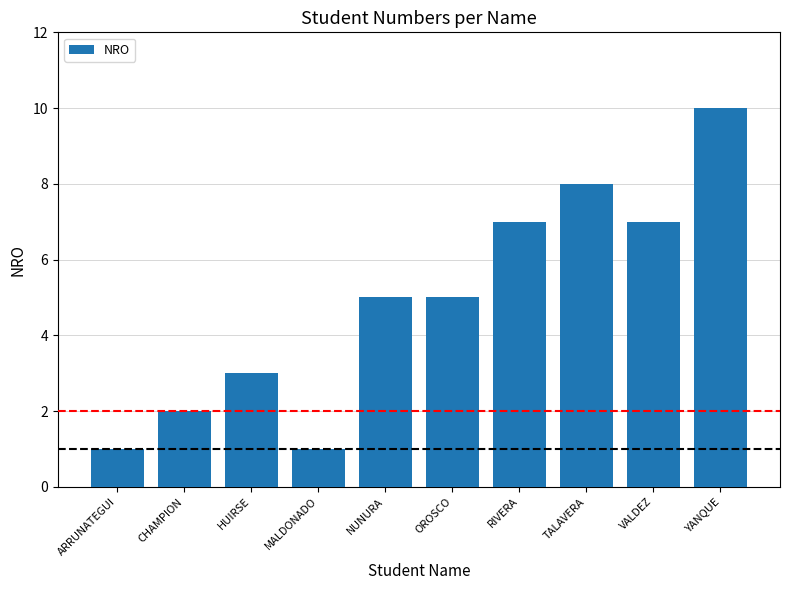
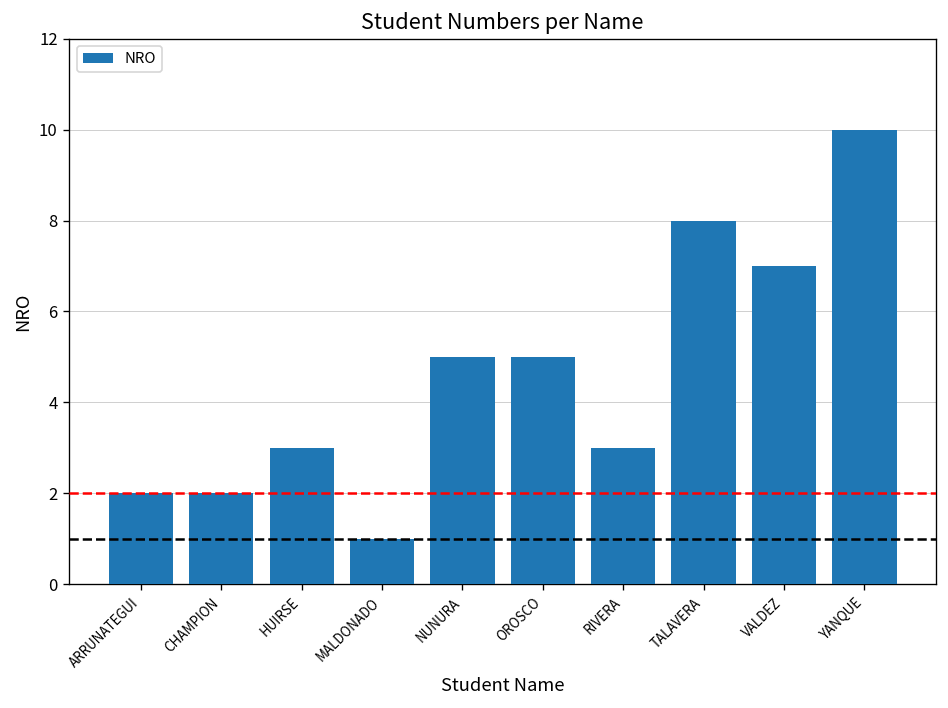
  {
-   "ARRUNATEGUI": 1,
+   "ARRUNATEGUI": 2,
    "CHAMPION": 2,
    "HUIRSE": 3,
    "MALDONADO": 1,
    "NUNURA": 5,
    "OROSCO": 5,
-   "RIVERA": 7,
+   "RIVERA": 3,
    "TALAVERA": 8,
    "VALDEZ": 7,
    "YANQUE": 10
  }
